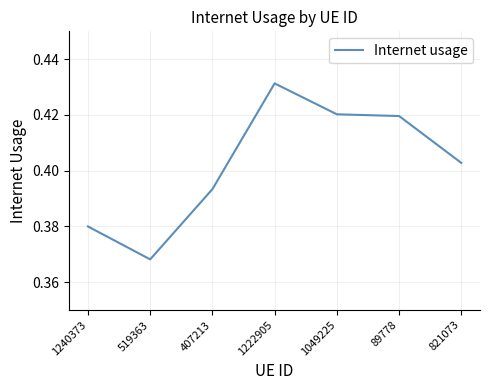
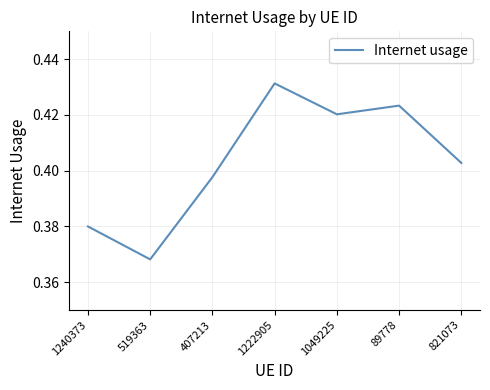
  {
    "1240373": 0.380,
    "519363": 0.368,
-   "407213": 0.393,
+   "407213": 0.398,
    "1222905": 0.431,
    "1049225": 0.420,
-   "89778": 0.420,
+   "89778": 0.423,
    "821073": 0.403
  }
